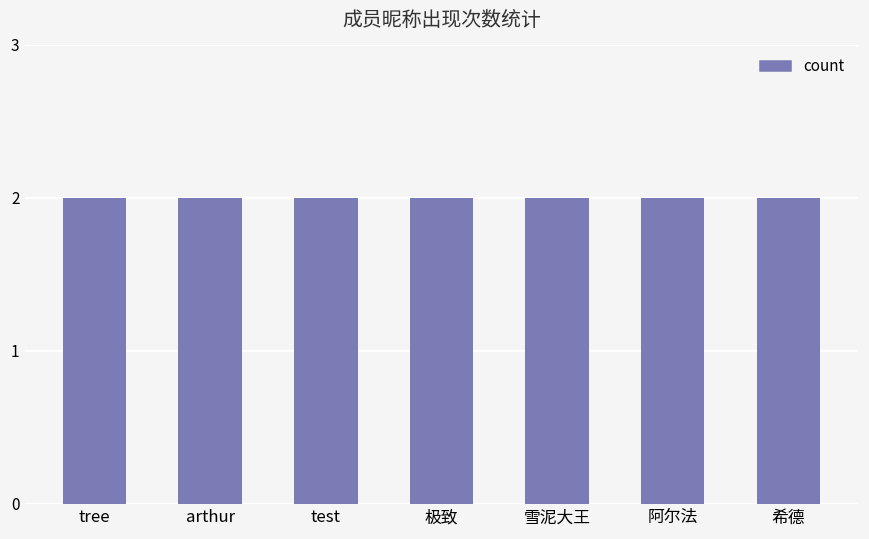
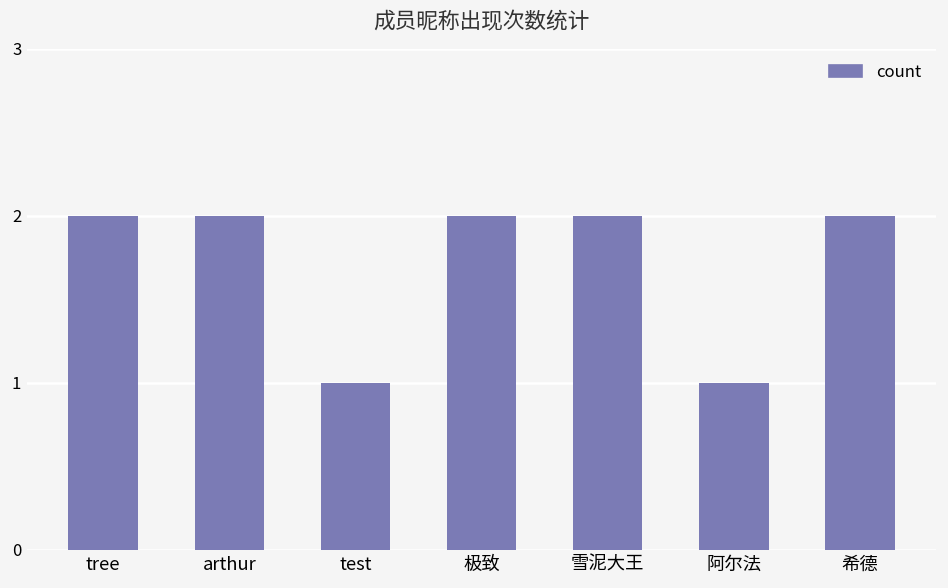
  {
    "tree": 2,
    "arthur": 2,
-   "test": 2,
+   "test": 1,
    "极致": 2,
    "雪泥大王": 2,
-   "阿尔法": 2,
+   "阿尔法": 1,
    "希德": 2
  }
